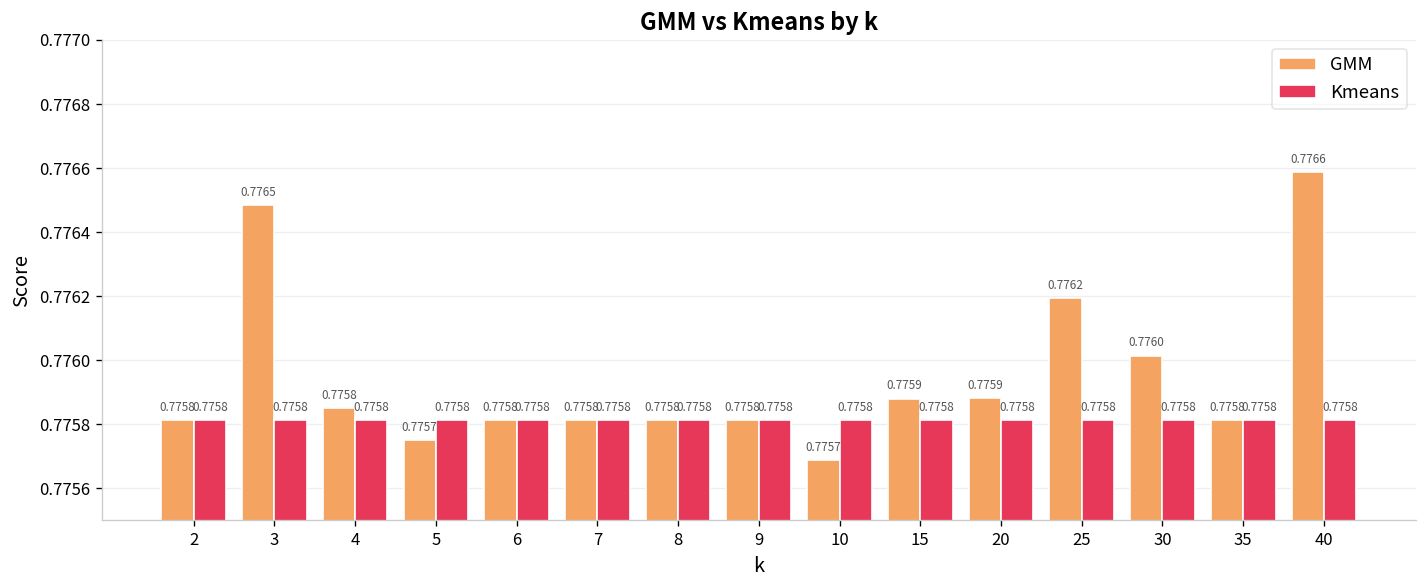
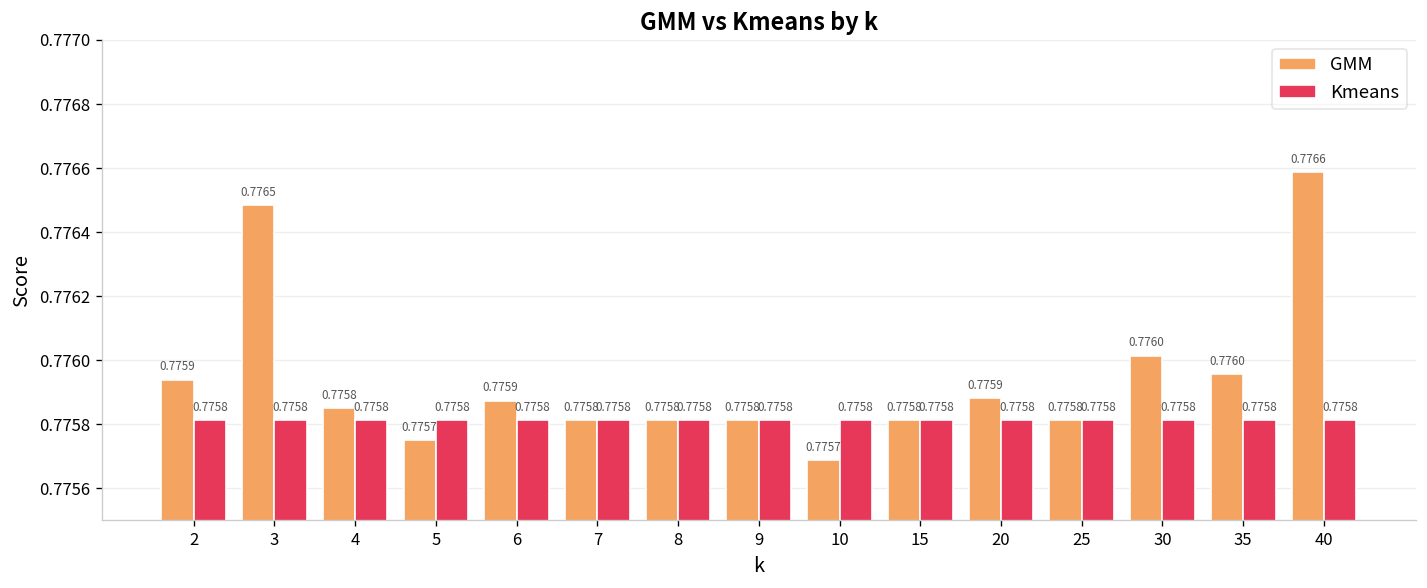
  {
    "GMM": {
-     "2": 0.7758,
+     "2": 0.7759,
      "3": 0.7765,
      "4": 0.7758,
      "5": 0.7757,
-     "6": 0.7758,
+     "6": 0.7759,
      "7": 0.7758,
      "8": 0.7758,
      "9": 0.7758,
      "10": 0.7757,
-     "15": 0.7759,
+     "15": 0.7758,
      "20": 0.7759,
-     "25": 0.7762,
+     "25": 0.7758,
      "30": 0.7760,
-     "35": 0.7758,
+     "35": 0.7760,
      "40": 0.7766
    },
    "Kmeans": {
      "2": 0.7758,
      "3": 0.7758,
      "4": 0.7758,
      "5": 0.7758,
      "6": 0.7758,
      "7": 0.7758,
      "8": 0.7758,
      "9": 0.7758,
      "10": 0.7758,
      "15": 0.7758,
      "20": 0.7758,
      "25": 0.7758,
      "30": 0.7758,
      "35": 0.7758,
      "40": 0.7758
    }
  }
